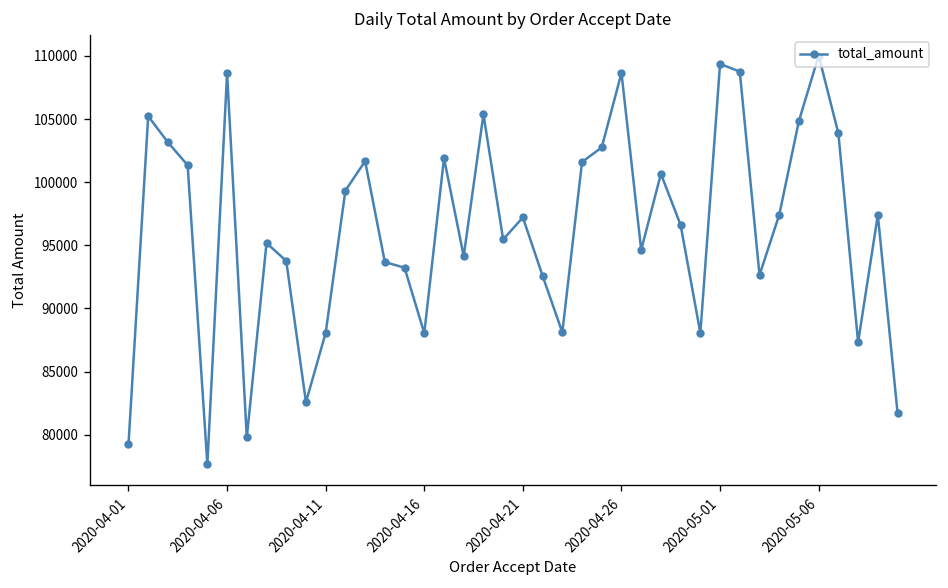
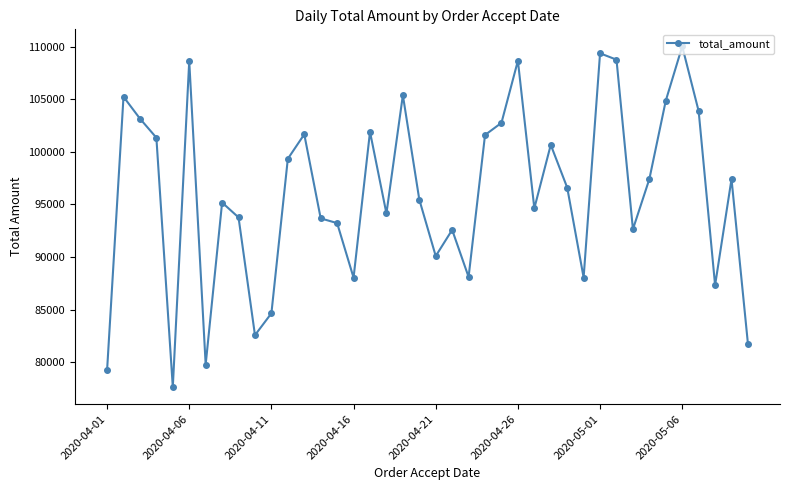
  {
    "2020-04-01": 79200,
    "2020-04-06": 108600,
-   "2020-04-11": 88100,
+   "2020-04-11": 84600,
    "2020-04-16": 88000,
-   "2020-04-21": 97200,
+   "2020-04-21": 90100,
    "2020-04-26": 108700,
    "2020-05-01": 109400
  }
